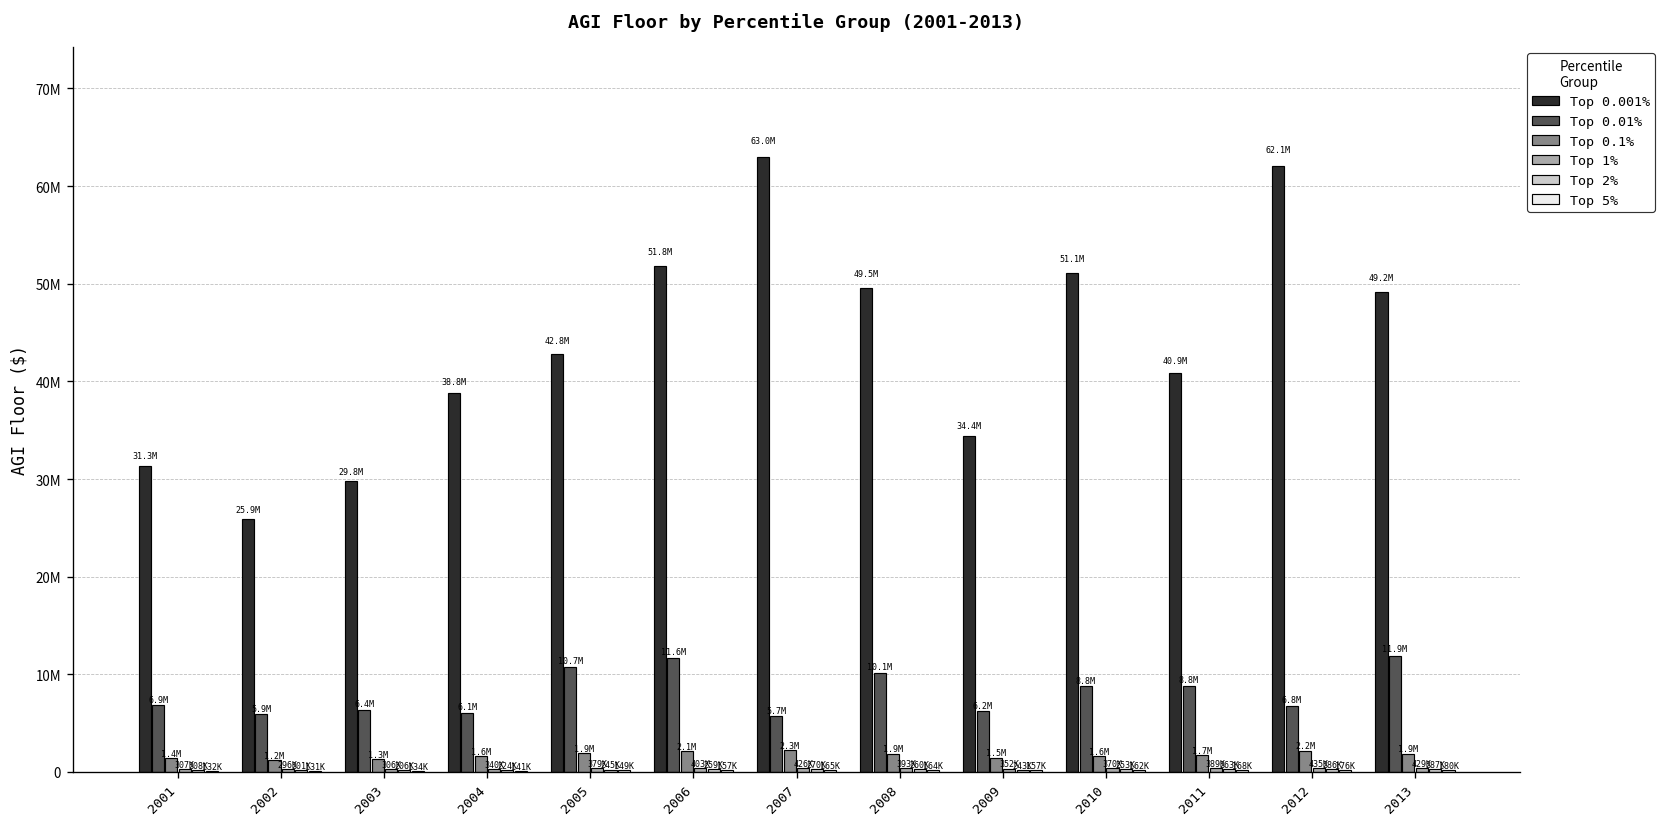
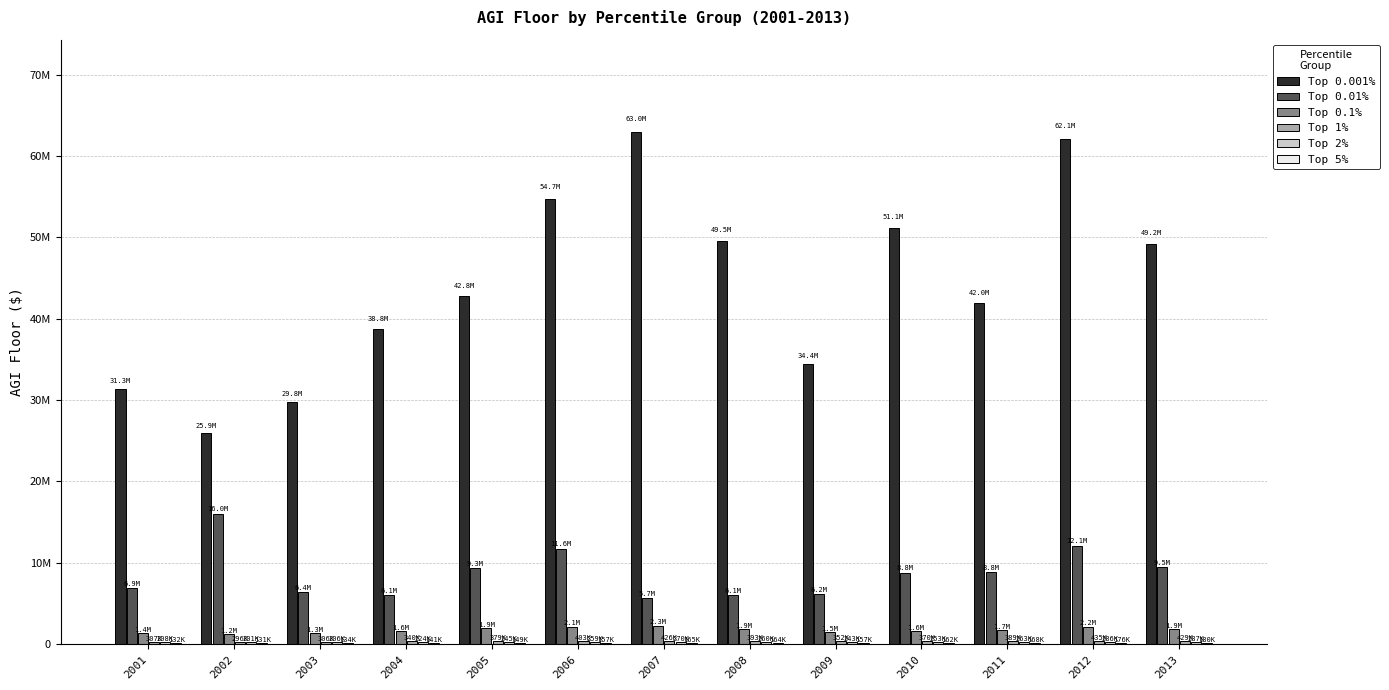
  {
    "Top 0.001%": {
      "2001": "31.3M",
      "2002": "25.9M",
      "2003": "29.8M",
      "2004": "38.8M",
      "2005": "42.8M",
-     "2006": "51.8M",
+     "2006": "54.7M",
      "2007": "63.0M",
      "2008": "49.5M",
      "2009": "34.4M",
      "2010": "51.1M",
-     "2011": "40.9M",
+     "2011": "42.0M",
      "2012": "62.1M",
      "2013": "49.2M"
    },
    "Top 0.01%": {
      "2001": "6.9M",
-     "2002": "5.9M",
+     "2002": "16.0M",
      "2003": "6.4M",
      "2004": "6.1M",
-     "2005": "10.7M",
+     "2005": "9.3M",
      "2006": "11.6M",
      "2007": "5.7M",
-     "2008": "10.1M",
+     "2008": "6.1M",
      "2009": "6.2M",
      "2010": "8.8M",
      "2011": "8.8M",
-     "2012": "6.8M",
-     "2013": "11.9M"
+     "2012": "12.1M",
+     "2013": "9.5M"
    }
  }
